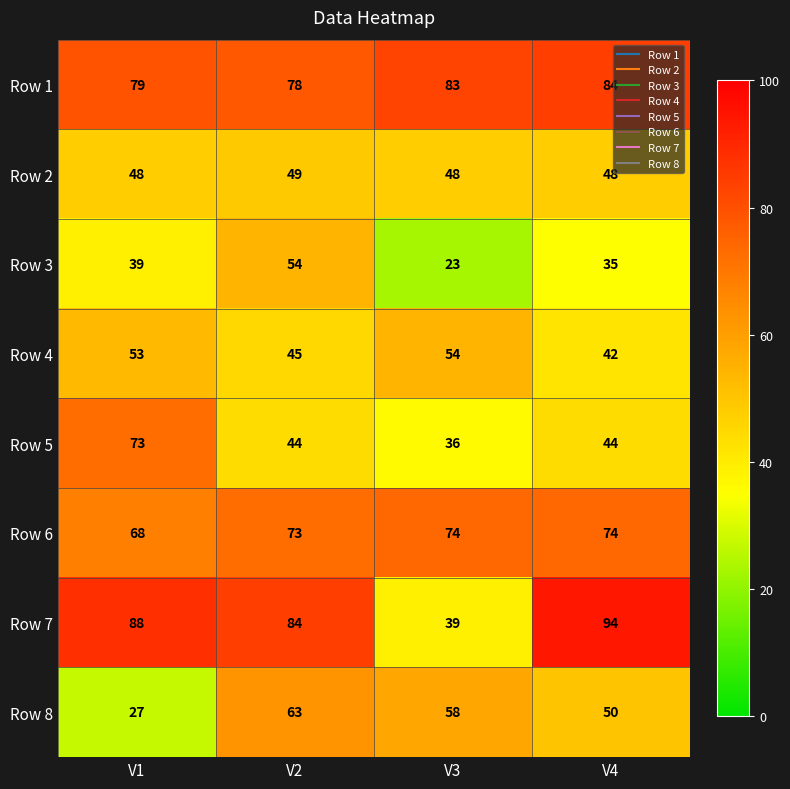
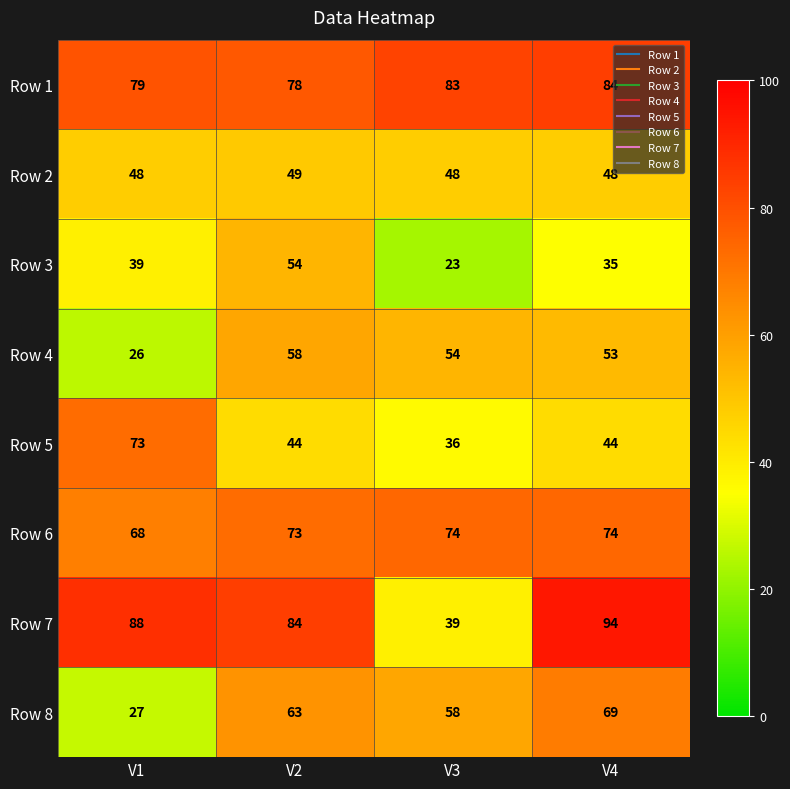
  {
    "Row 1": {
      "V1": 79,
      "V2": 78,
      "V3": 83
    },
    "Row 2": {
      "V1": 48,
      "V2": 49,
      "V3": 48
    },
    "Row 3": {
      "V1": 39,
      "V2": 54,
      "V3": 23,
      "V4": 35
    },
    "Row 4": {
-     "V1": 53,
-     "V2": 45,
+     "V1": 26,
+     "V2": 58,
      "V3": 54,
-     "V4": 42
+     "V4": 53
    },
    "Row 5": {
      "V1": 73,
      "V2": 44,
      "V3": 36,
      "V4": 44
    },
    "Row 6": {
      "V1": 68,
      "V2": 73,
      "V3": 74,
      "V4": 74
    },
    "Row 7": {
      "V1": 88,
      "V2": 84,
      "V3": 39,
      "V4": 94
    },
    "Row 8": {
      "V1": 27,
      "V2": 63,
      "V3": 58,
-     "V4": 50
+     "V4": 69
    }
  }
